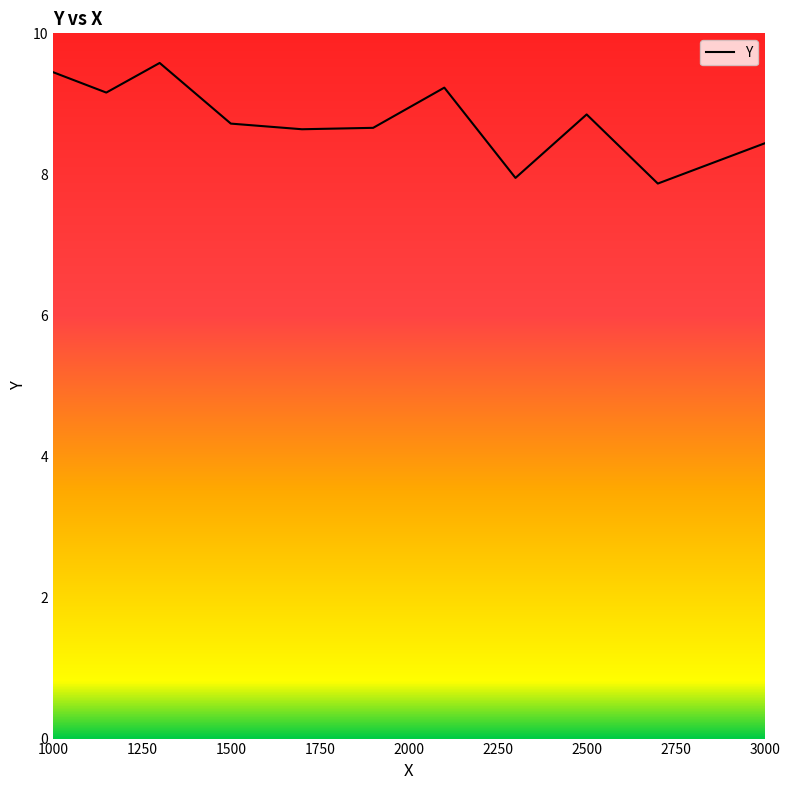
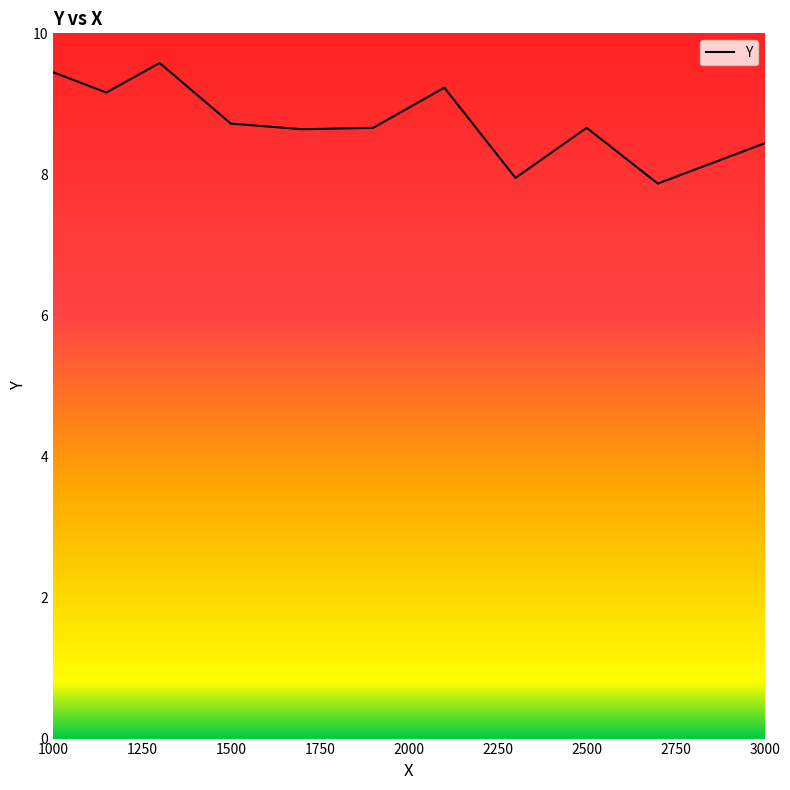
  {
    "1000": 9.5,
    "1500": 8.7,
-   "2500": 8.9,
+   "2500": 8.7,
    "3000": 8.4
  }
